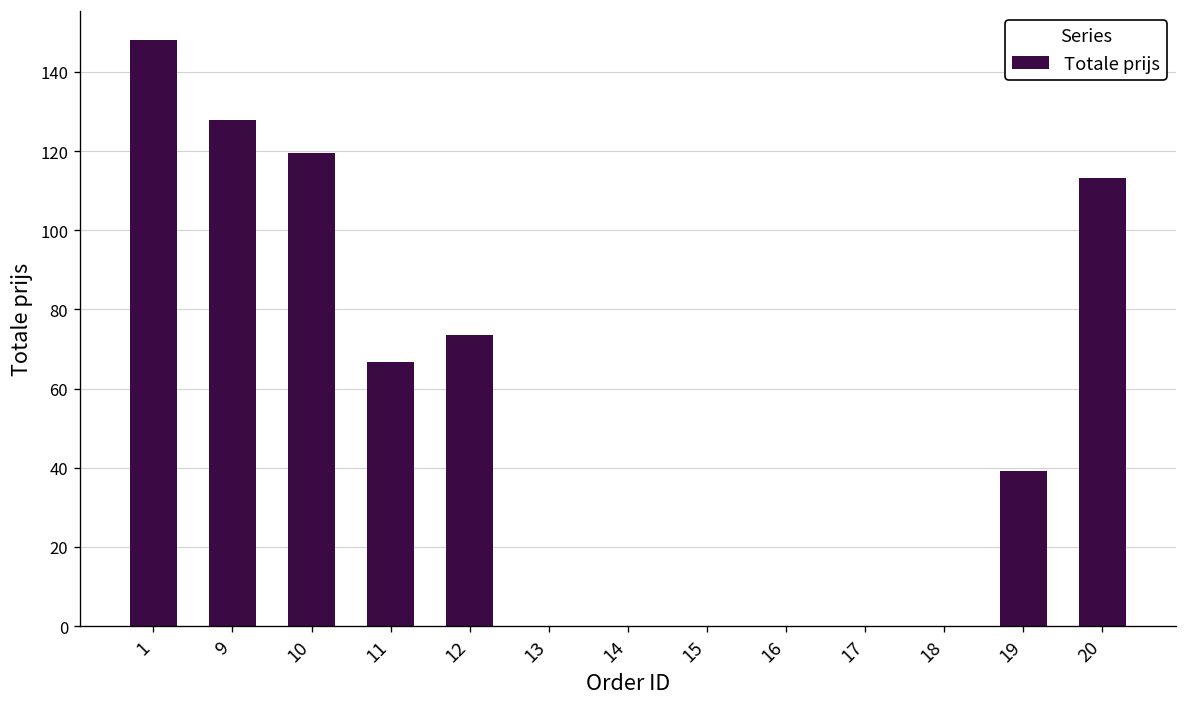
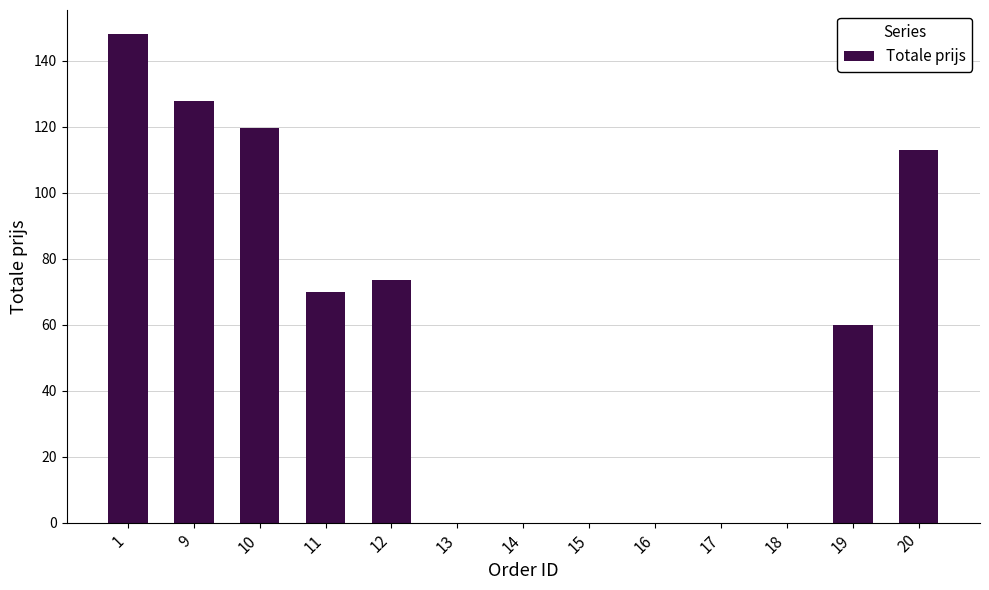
  {
    "1": 148,
    "9": 128,
    "10": 120,
-   "11": 67,
+   "11": 70,
    "12": 74,
    "13": 0,
    "14": 0,
    "15": 0,
    "16": 0,
    "17": 0,
    "18": 0,
-   "19": 39,
+   "19": 60,
    "20": 113
  }
